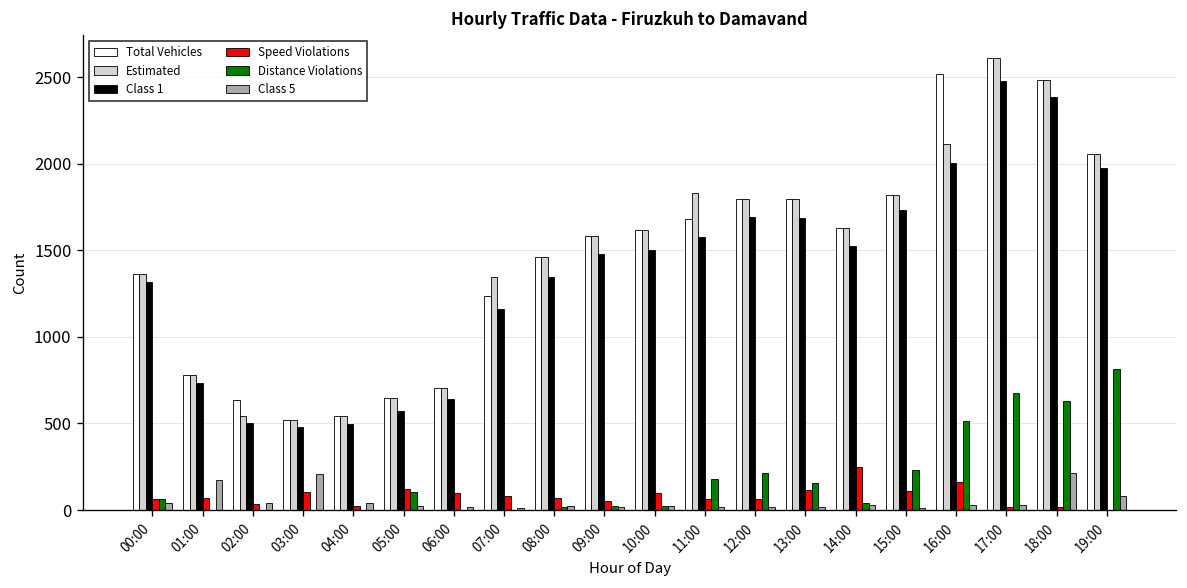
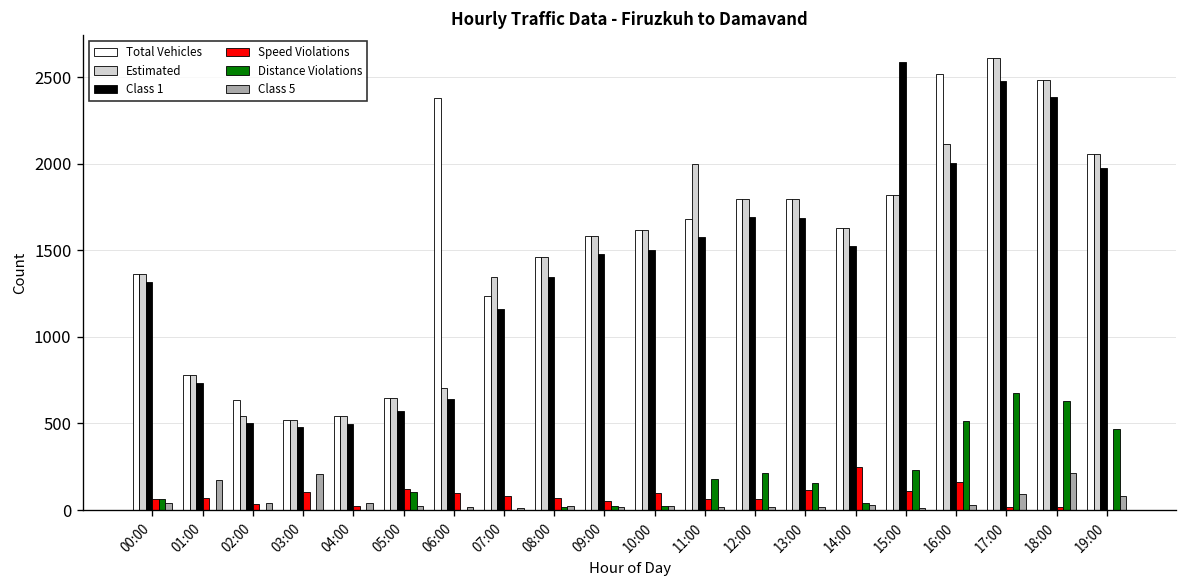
  {
    "Total Vehicles": {
      "00:00": 1360,
      "01:00": 780,
      "02:00": 640,
      "03:00": 520,
      "04:00": 540,
      "05:00": 640,
-     "06:00": 700,
+     "06:00": 2380,
      "07:00": 1240,
      "08:00": 1460,
      "09:00": 1580,
      "10:00": 1620,
      "11:00": 1680,
      "12:00": 1790,
      "13:00": 1790,
      "14:00": 1630,
      "15:00": 1820,
      "16:00": 2520,
      "17:00": 2610,
      "18:00": 2480,
      "19:00": 2060
    },
    "Estimated": {
      "00:00": 1360,
      "01:00": 780,
      "02:00": 540,
      "03:00": 520,
      "04:00": 540,
      "05:00": 640,
      "06:00": 700,
      "07:00": 1350,
      "08:00": 1460,
      "09:00": 1580,
      "10:00": 1620,
-     "11:00": 1830,
+     "11:00": 2000,
      "12:00": 1790,
      "13:00": 1790,
      "14:00": 1630,
      "15:00": 1820,
      "16:00": 2120,
      "17:00": 2610,
      "18:00": 2480,
      "19:00": 2060
    },
    "Class 1": {
      "00:00": 1320,
      "01:00": 740,
      "02:00": 500,
      "03:00": 480,
      "04:00": 500,
      "05:00": 570,
      "06:00": 640,
      "07:00": 1160,
      "08:00": 1350,
      "09:00": 1480,
      "10:00": 1500,
      "11:00": 1580,
      "12:00": 1690,
      "13:00": 1690,
      "14:00": 1520,
-     "15:00": 1740,
+     "15:00": 2590,
      "16:00": 2000,
      "17:00": 2480,
      "18:00": 2380,
      "19:00": 1980
    },
    "Speed Violations": {
      "00:00": 70,
      "01:00": 70,
      "02:00": 40,
      "03:00": 100,
      "04:00": 30,
      "05:00": 120,
      "06:00": 100,
      "07:00": 80,
      "08:00": 70,
      "09:00": 50,
      "10:00": 100,
      "11:00": 60,
      "12:00": 70,
      "13:00": 120,
      "14:00": 250,
      "15:00": 110,
      "16:00": 160,
      "17:00": 20,
      "18:00": 20
    },
    "Distance Violations": {
      "00:00": 70,
      "01:00": 0,
      "02:00": 0,
      "03:00": 0,
      "04:00": 0,
      "05:00": 110,
      "06:00": 0,
      "07:00": 0,
      "08:00": 20,
      "09:00": 20,
      "10:00": 20,
      "11:00": 180,
      "12:00": 210,
      "13:00": 160,
      "14:00": 40,
      "15:00": 230,
      "16:00": 510,
      "17:00": 680,
      "18:00": 630,
-     "19:00": 820
+     "19:00": 470
    },
    "Class 5": {
      "00:00": 40,
      "01:00": 170,
      "02:00": 40,
      "03:00": 210,
      "04:00": 40,
      "05:00": 30,
      "08:00": 20,
      "09:00": 20,
      "10:00": 30,
      "12:00": 20,
      "14:00": 30,
      "16:00": 30,
-     "17:00": 30,
+     "17:00": 90,
      "18:00": 210,
      "19:00": 80
    }
  }
